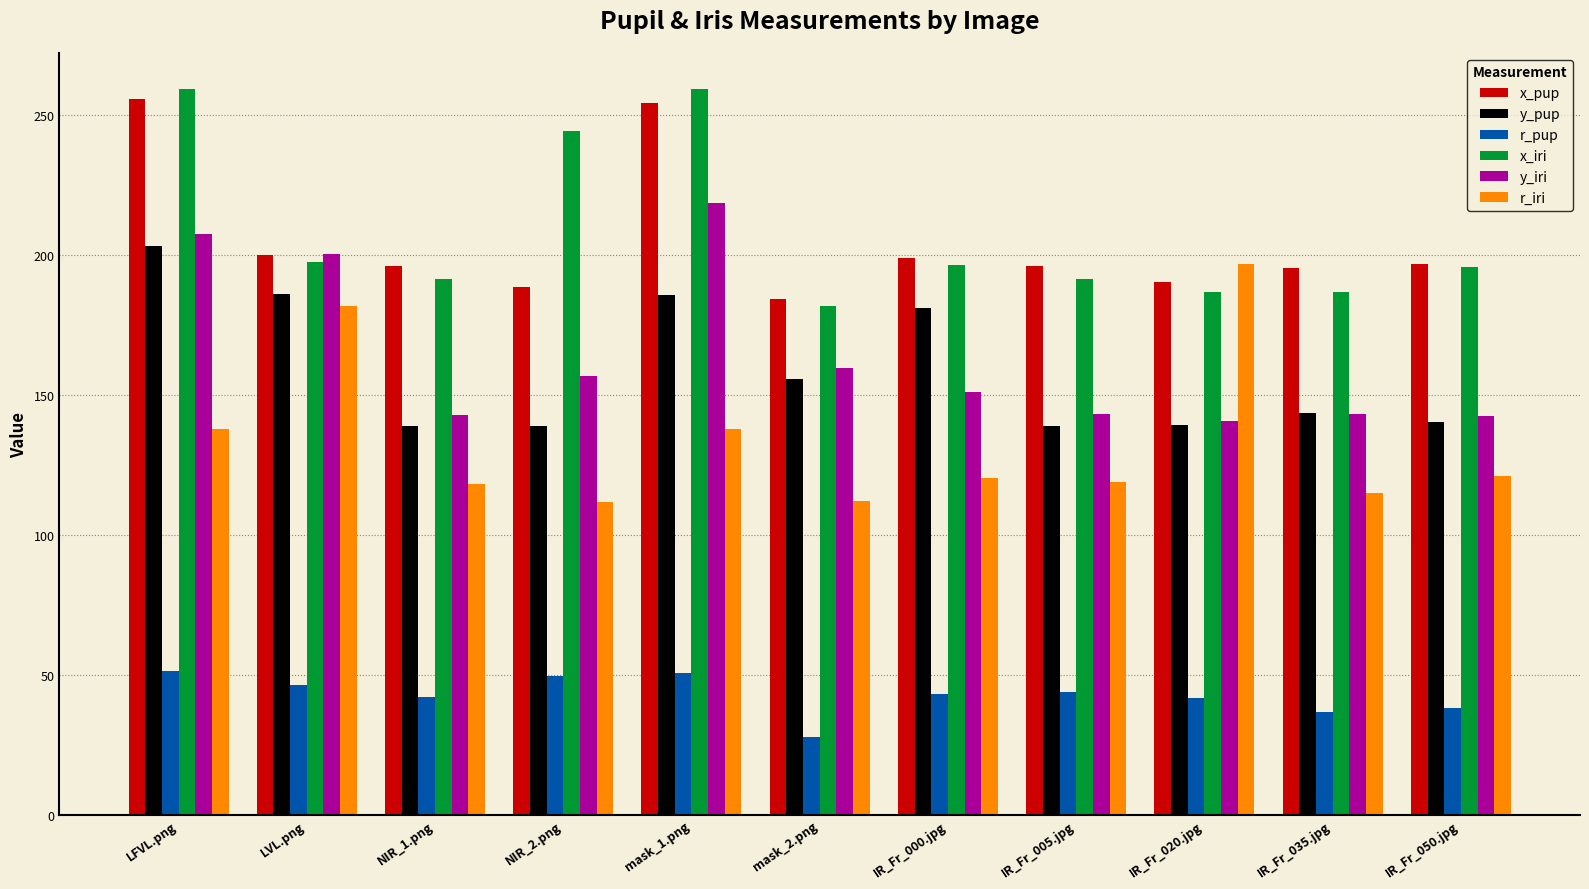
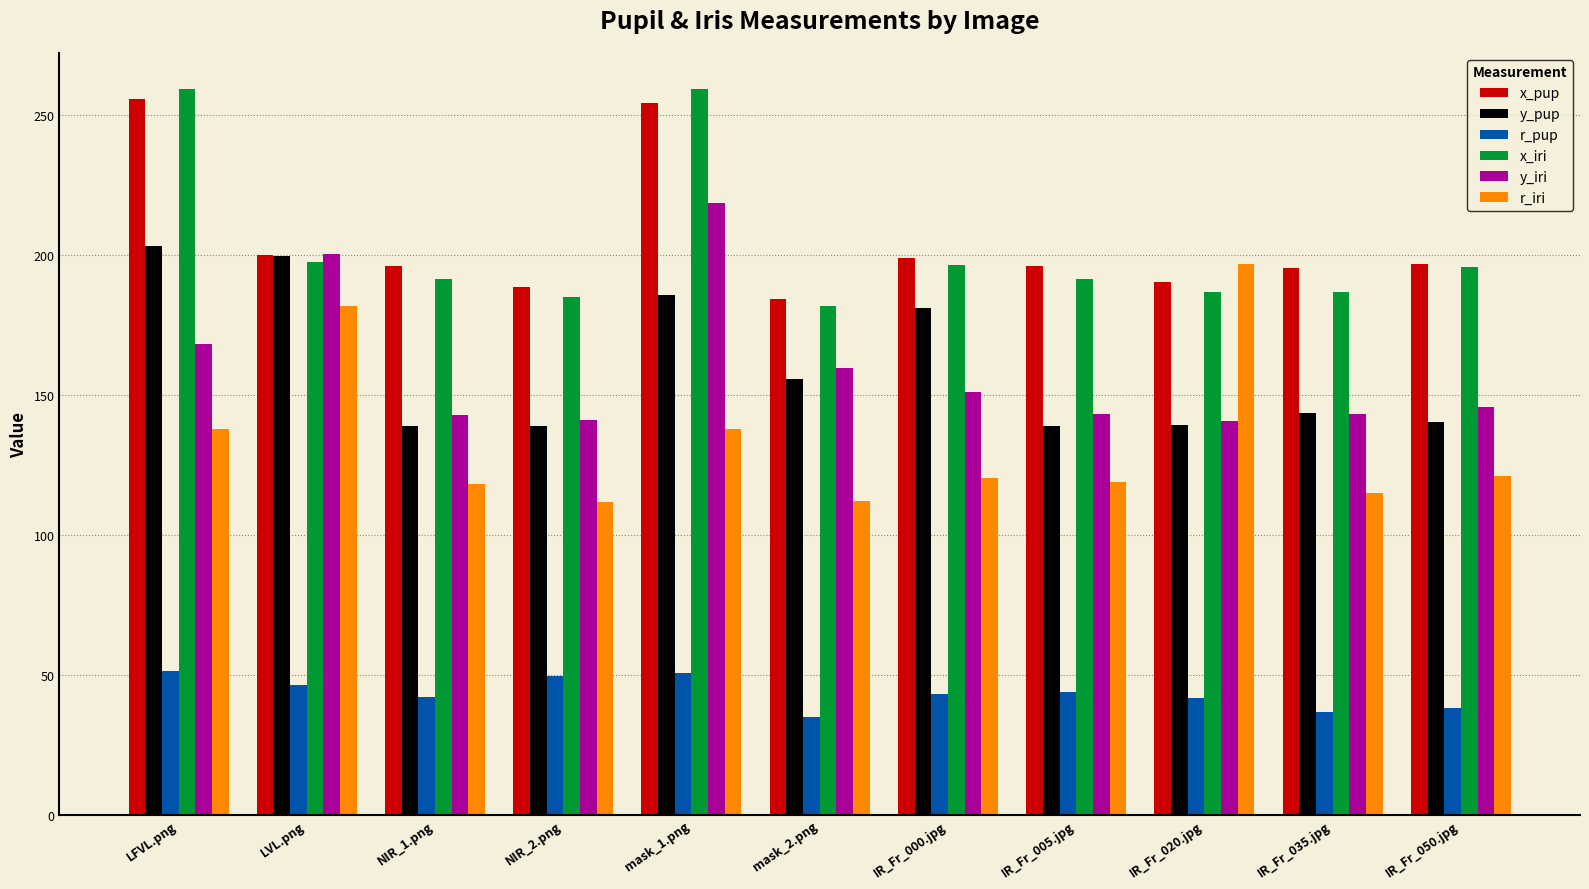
  {
    "x_pup": {
      "LFVL.png": 256,
      "LVL.png": 200,
      "NIR_1.png": 196,
      "NIR_2.png": 189,
      "mask_1.png": 254,
      "mask_2.png": 184,
      "IR_Fr_000.jpg": 199,
      "IR_Fr_005.jpg": 196,
      "IR_Fr_020.jpg": 190,
      "IR_Fr_035.jpg": 195,
      "IR_Fr_050.jpg": 197
    },
    "y_pup": {
      "LFVL.png": 203,
-     "LVL.png": 186,
+     "LVL.png": 200,
      "NIR_1.png": 139,
      "NIR_2.png": 139,
      "mask_1.png": 186,
      "mask_2.png": 156,
      "IR_Fr_000.jpg": 181,
      "IR_Fr_005.jpg": 139,
      "IR_Fr_020.jpg": 139,
      "IR_Fr_035.jpg": 143,
      "IR_Fr_050.jpg": 140
    },
    "r_pup": {
      "LFVL.png": 51,
      "LVL.png": 46,
      "NIR_1.png": 42,
      "NIR_2.png": 50,
      "mask_1.png": 51,
-     "mask_2.png": 28,
+     "mask_2.png": 35,
      "IR_Fr_000.jpg": 43,
      "IR_Fr_005.jpg": 44,
      "IR_Fr_020.jpg": 42,
      "IR_Fr_035.jpg": 37,
      "IR_Fr_050.jpg": 38
    },
    "x_iri": {
      "LFVL.png": 259,
      "LVL.png": 197,
      "NIR_1.png": 192,
-     "NIR_2.png": 244,
+     "NIR_2.png": 185,
      "mask_1.png": 259,
      "mask_2.png": 182,
      "IR_Fr_000.jpg": 197,
      "IR_Fr_005.jpg": 191,
      "IR_Fr_020.jpg": 187,
      "IR_Fr_035.jpg": 187,
      "IR_Fr_050.jpg": 196
    },
    "y_iri": {
-     "LFVL.png": 207,
+     "LFVL.png": 168,
      "LVL.png": 200,
      "NIR_1.png": 143,
-     "NIR_2.png": 157,
+     "NIR_2.png": 141,
      "mask_1.png": 219,
      "mask_2.png": 160,
      "IR_Fr_000.jpg": 151,
      "IR_Fr_005.jpg": 143,
      "IR_Fr_020.jpg": 141,
      "IR_Fr_035.jpg": 143,
-     "IR_Fr_050.jpg": 143
+     "IR_Fr_050.jpg": 146
    },
    "r_iri": {
      "LFVL.png": 138,
      "LVL.png": 182,
      "NIR_1.png": 118,
      "NIR_2.png": 112,
      "mask_1.png": 138,
      "mask_2.png": 112,
      "IR_Fr_000.jpg": 120,
      "IR_Fr_005.jpg": 119,
      "IR_Fr_020.jpg": 197,
      "IR_Fr_035.jpg": 115,
      "IR_Fr_050.jpg": 121
    }
  }
